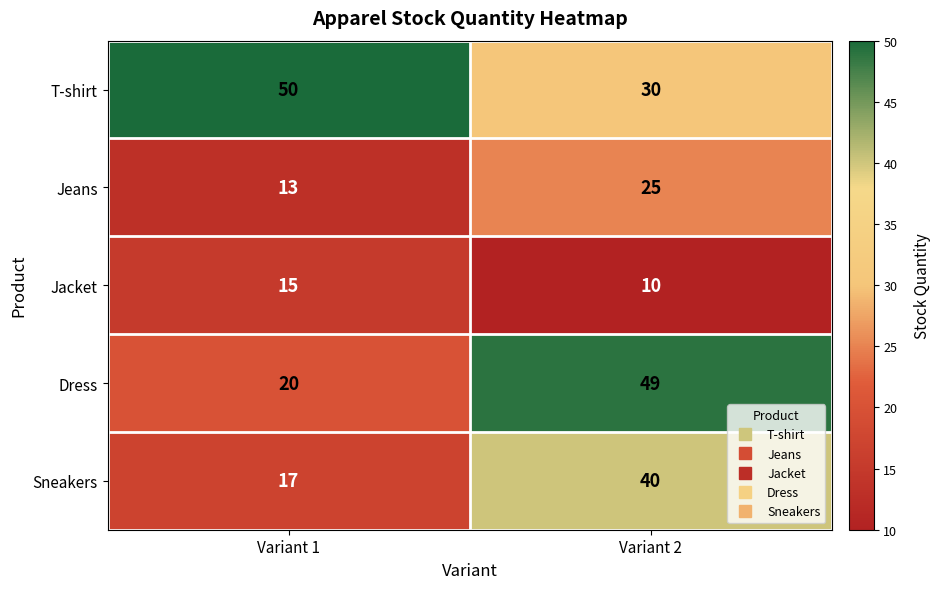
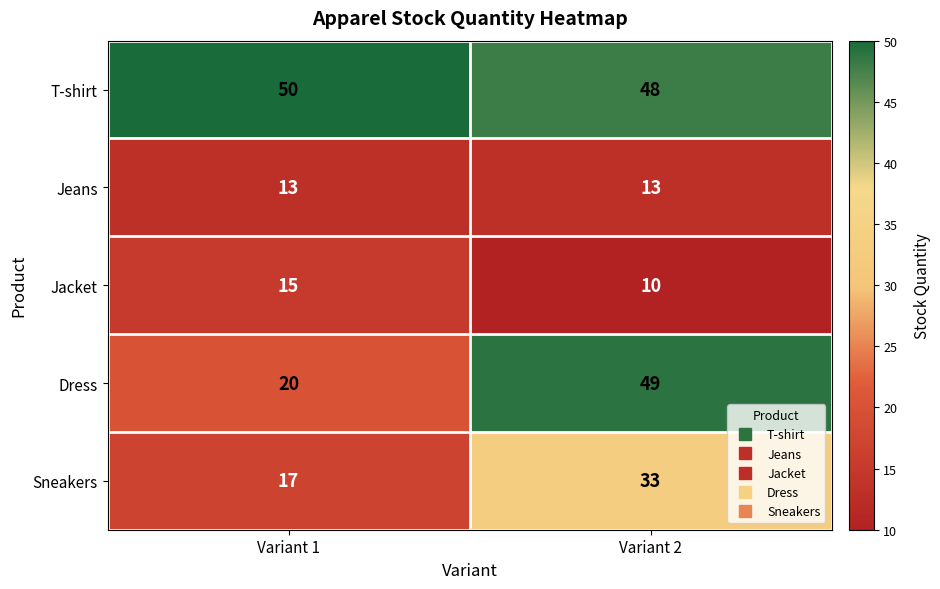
  {
    "T-shirt": {
      "Variant 1": 50,
-     "Variant 2": 30
+     "Variant 2": 48
    },
    "Jeans": {
      "Variant 1": 13,
-     "Variant 2": 25
+     "Variant 2": 13
    },
    "Jacket": {
      "Variant 1": 15,
      "Variant 2": 10
    },
    "Dress": {
      "Variant 1": 20,
      "Variant 2": 49
    },
    "Sneakers": {
      "Variant 1": 17,
-     "Variant 2": 40
+     "Variant 2": 33
    }
  }
